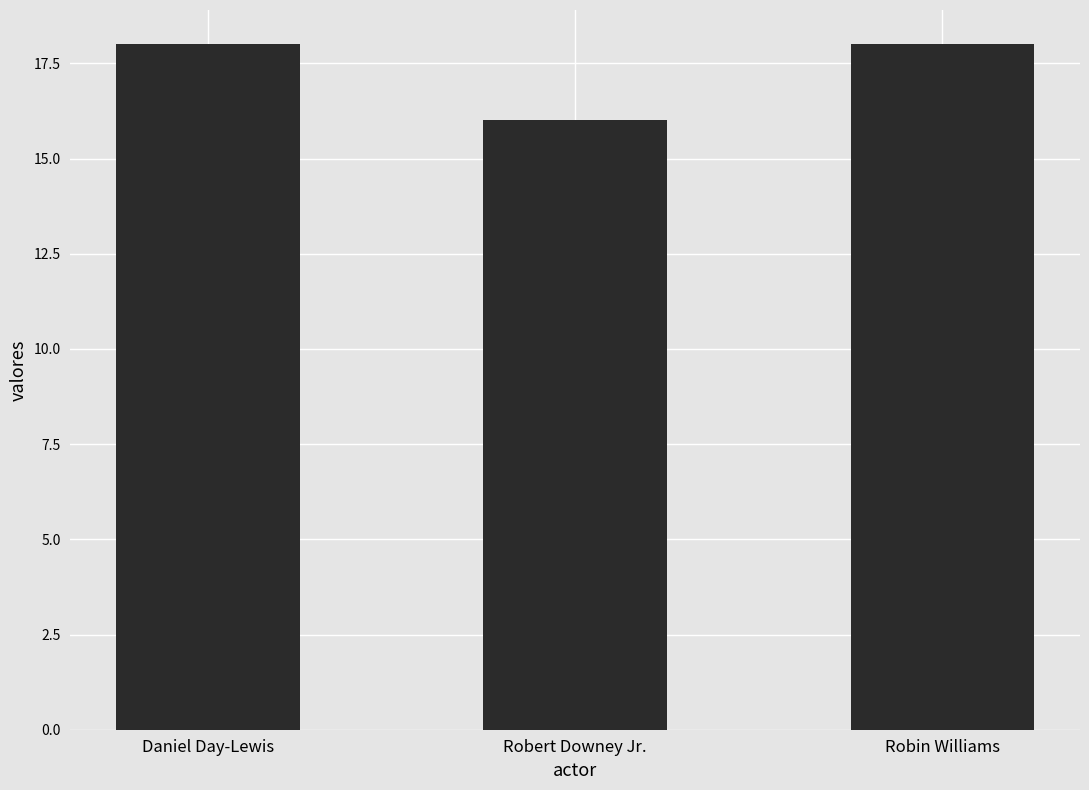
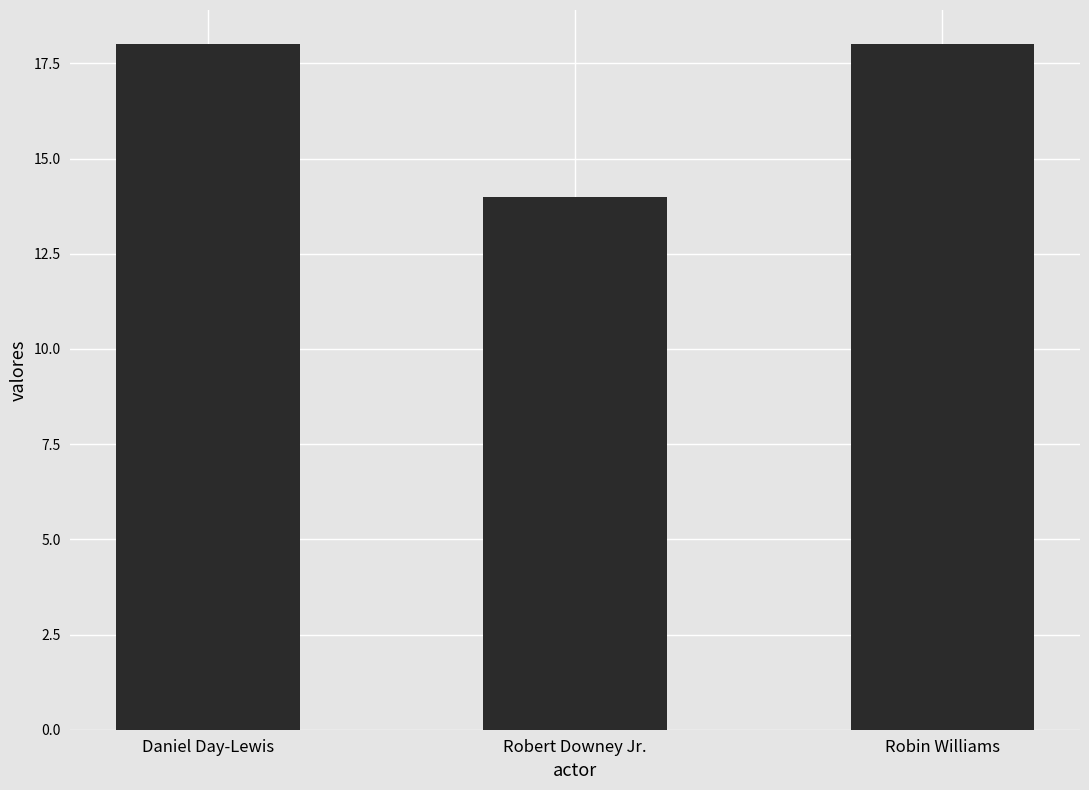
  {
    "Daniel Day-Lewis": 18,
-   "Robert Downey Jr.": 16,
+   "Robert Downey Jr.": 14,
    "Robin Williams": 18
  }
